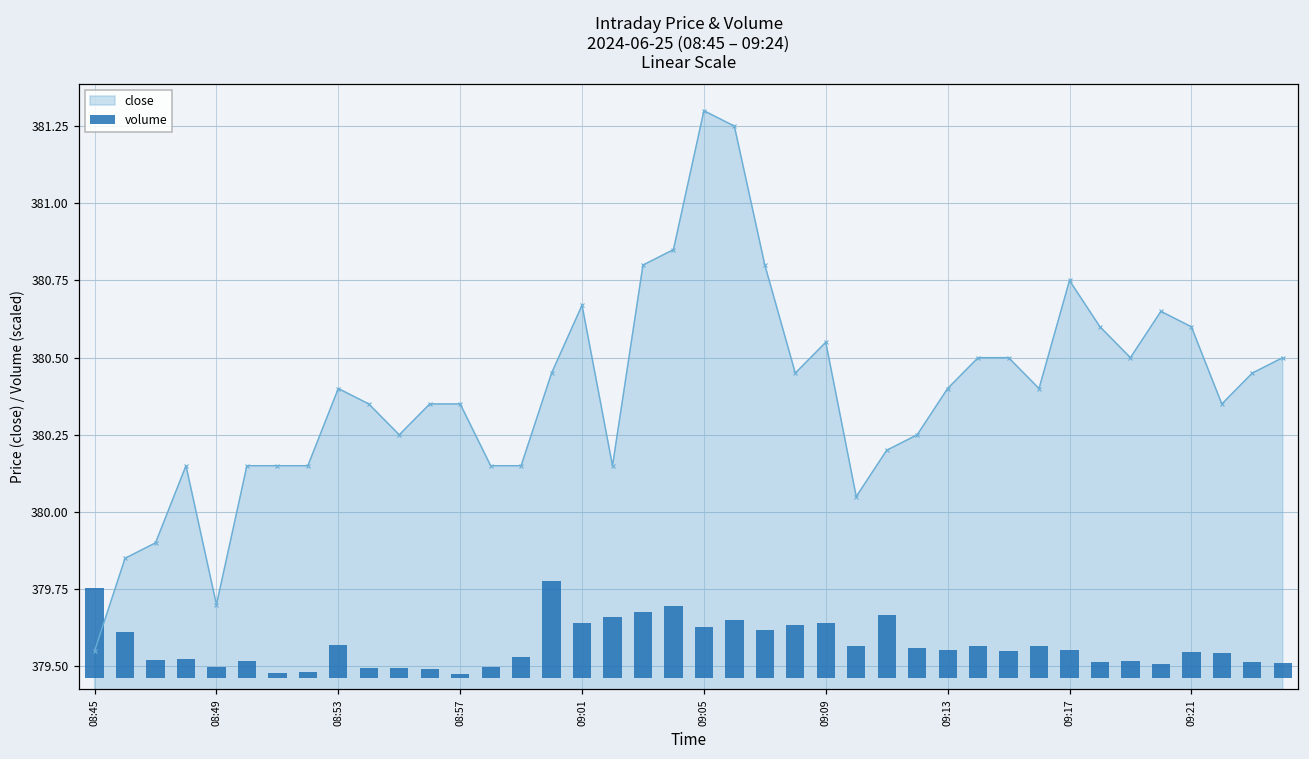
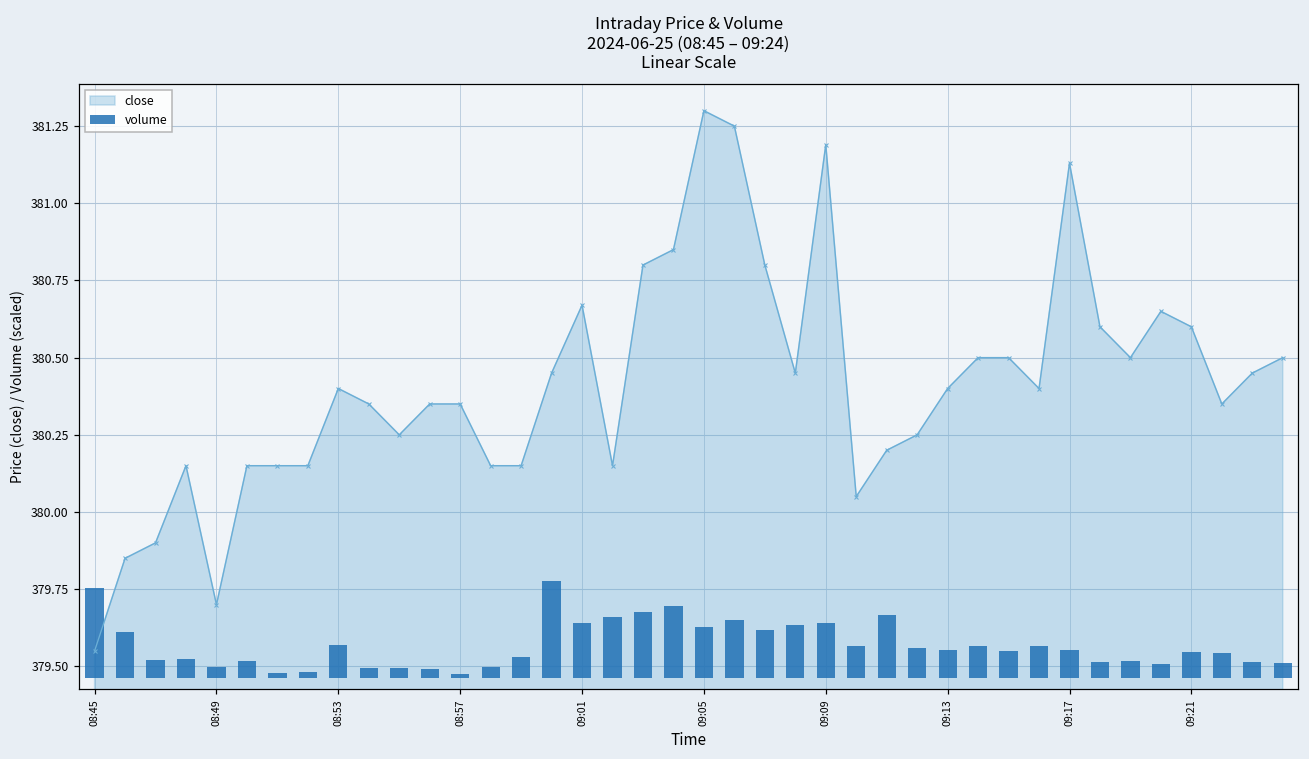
  {
    "close": {
      "08:45": 379.55,
      "08:49": 379.70,
      "08:53": 380.40,
      "08:57": 380.35,
      "09:01": 380.67,
      "09:05": 381.30,
-     "09:09": 380.55,
+     "09:09": 381.19,
      "09:13": 380.40,
-     "09:17": 380.75,
+     "09:17": 381.13,
      "09:21": 380.60
    },
    "volume": {
      "08:45": 379.75,
      "08:49": 379.50,
      "08:53": 379.57,
      "08:57": 379.48,
      "09:01": 379.64,
      "09:05": 379.63,
      "09:09": 379.64,
      "09:13": 379.55,
      "09:17": 379.55,
      "09:21": 379.55
    }
  }
